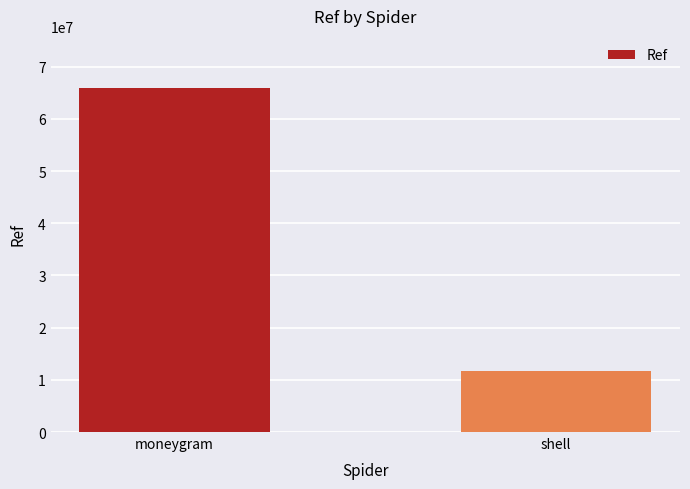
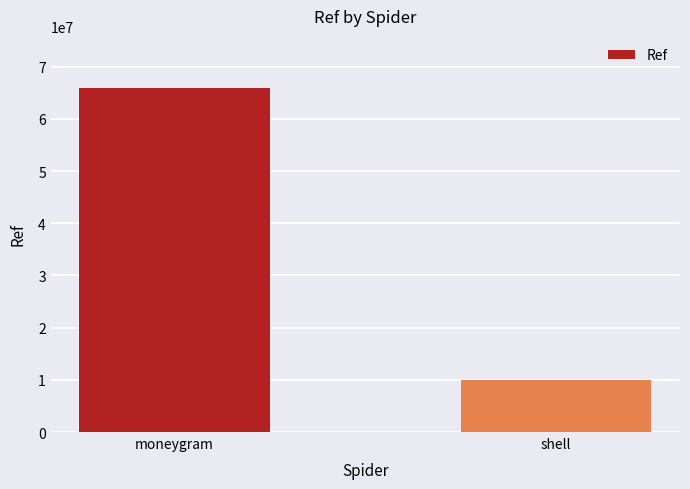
  {
    "moneygram": 66000000,
-   "shell": 12000000
+   "shell": 10000000
  }
